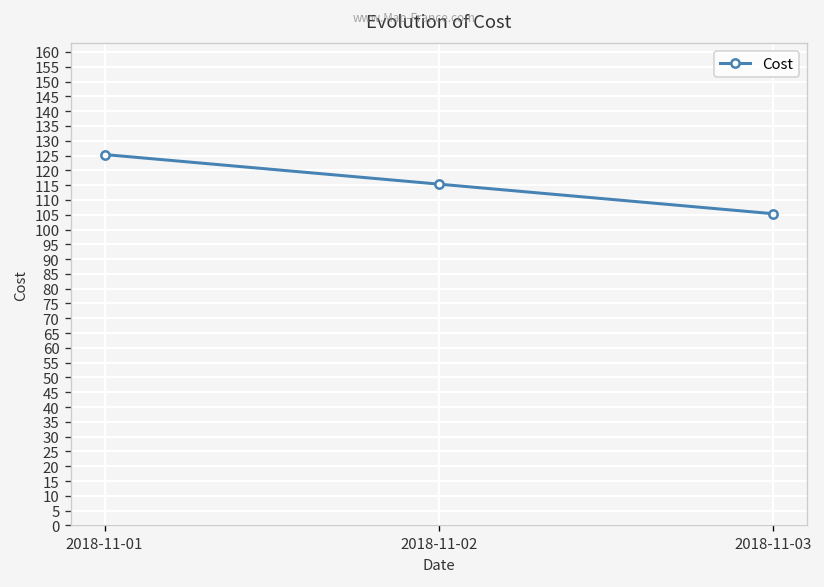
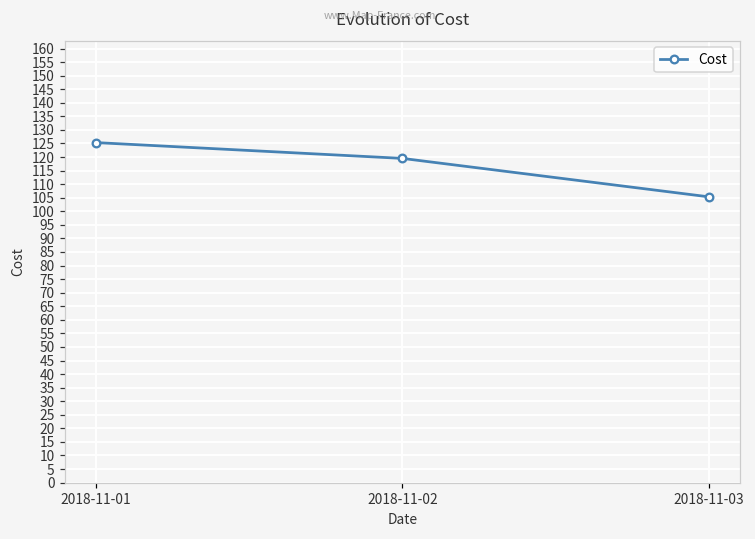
  {
    "2018-11-01": 125,
-   "2018-11-02": 115,
+   "2018-11-02": 120,
    "2018-11-03": 105
  }
